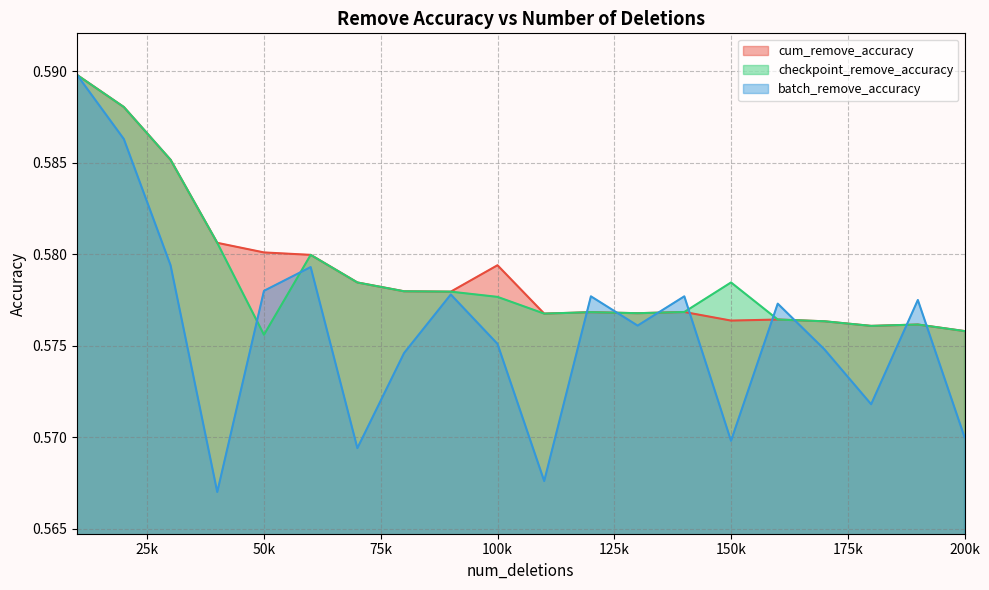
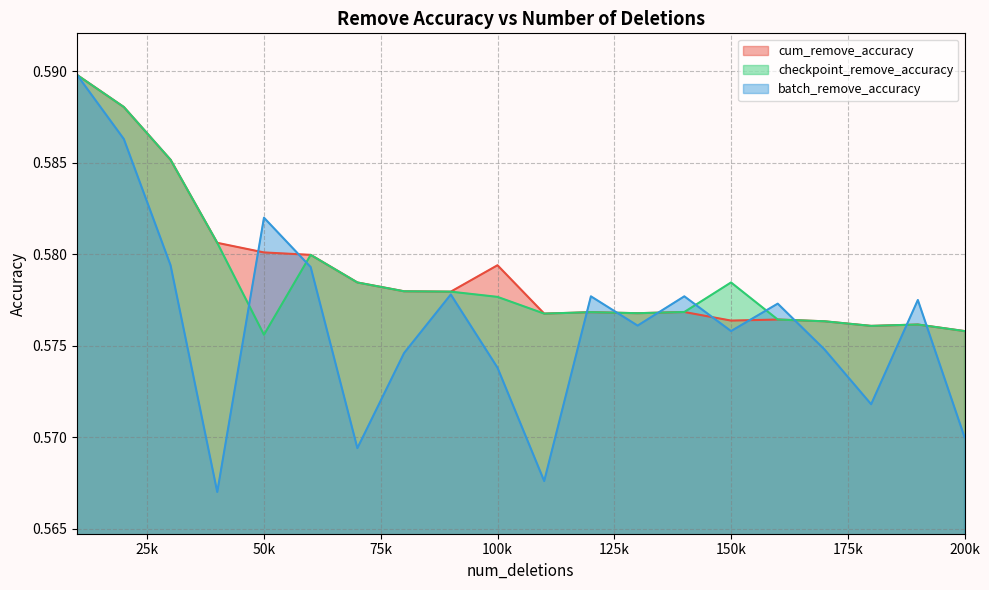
  {
    "cum_remove_accuracy": {
      "50k": 0.5801,
      "100k": 0.5794,
      "150k": 0.5764
    },
    "checkpoint_remove_accuracy": {
      "50k": 0.5756,
      "100k": 0.5777,
      "150k": 0.5785
    },
    "batch_remove_accuracy": {
-     "50k": 0.578,
-     "100k": 0.5751,
-     "150k": 0.5698,
+     "50k": 0.582,
+     "100k": 0.5738,
+     "150k": 0.5758,
      "200k": 0.5700
    }
  }
